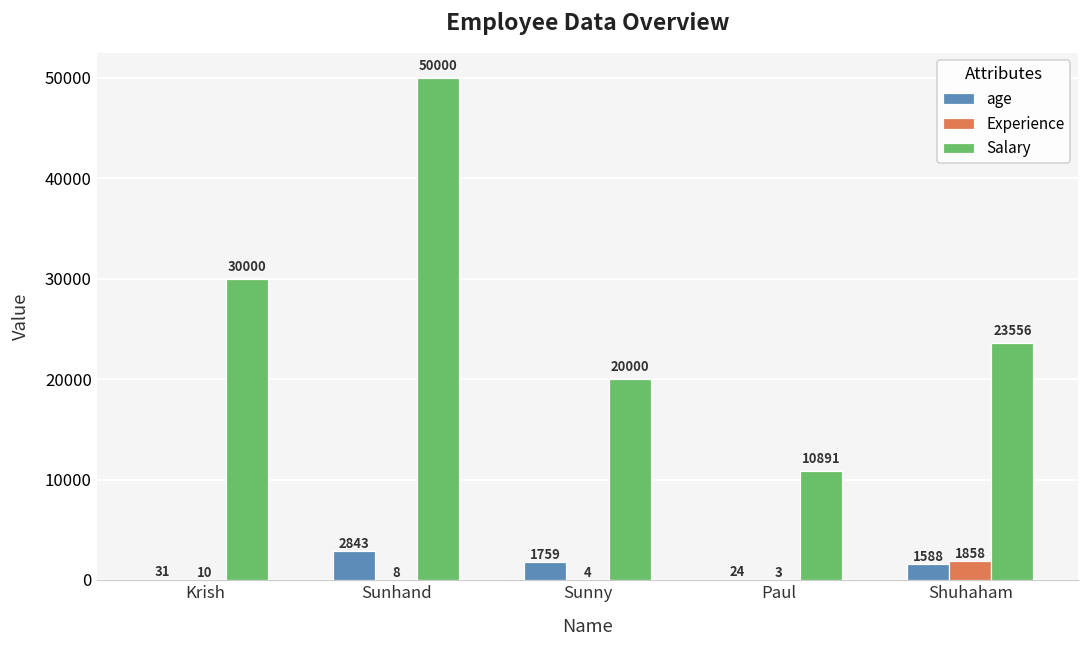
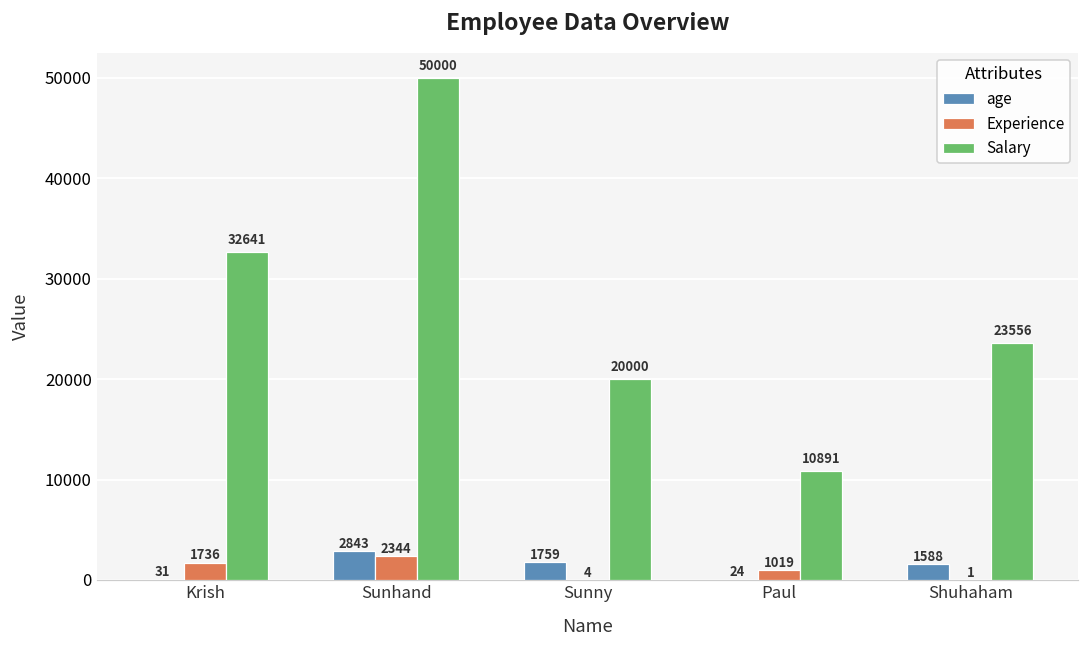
  {
    "age": {
      "Krish": 31,
      "Sunhand": 2843,
      "Sunny": 1759,
      "Paul": 24,
      "Shuhaham": 1588
    },
    "Experience": {
-     "Krish": 10,
-     "Sunhand": 8,
+     "Krish": 1736,
+     "Sunhand": 2344,
      "Sunny": 4,
-     "Paul": 3,
-     "Shuhaham": 1858
+     "Paul": 1019,
+     "Shuhaham": 1
    },
    "Salary": {
-     "Krish": 30000,
+     "Krish": 32641,
      "Sunhand": 50000,
      "Sunny": 20000,
      "Paul": 10891,
      "Shuhaham": 23556
    }
  }
